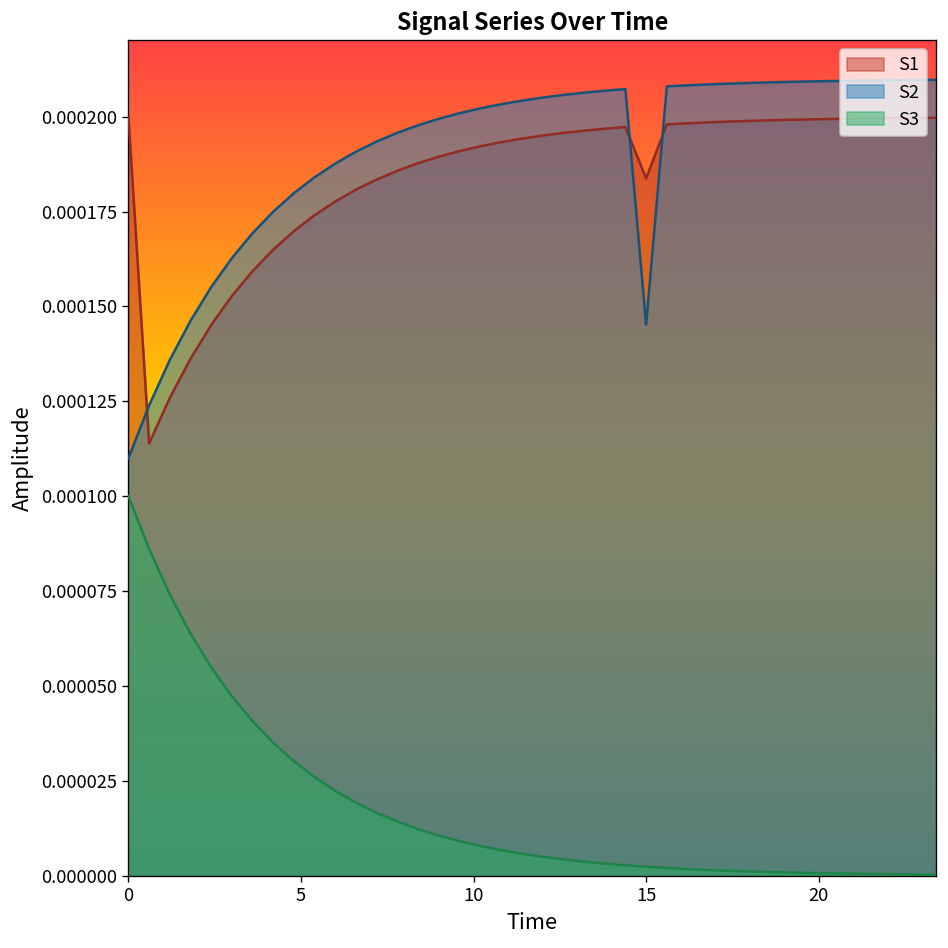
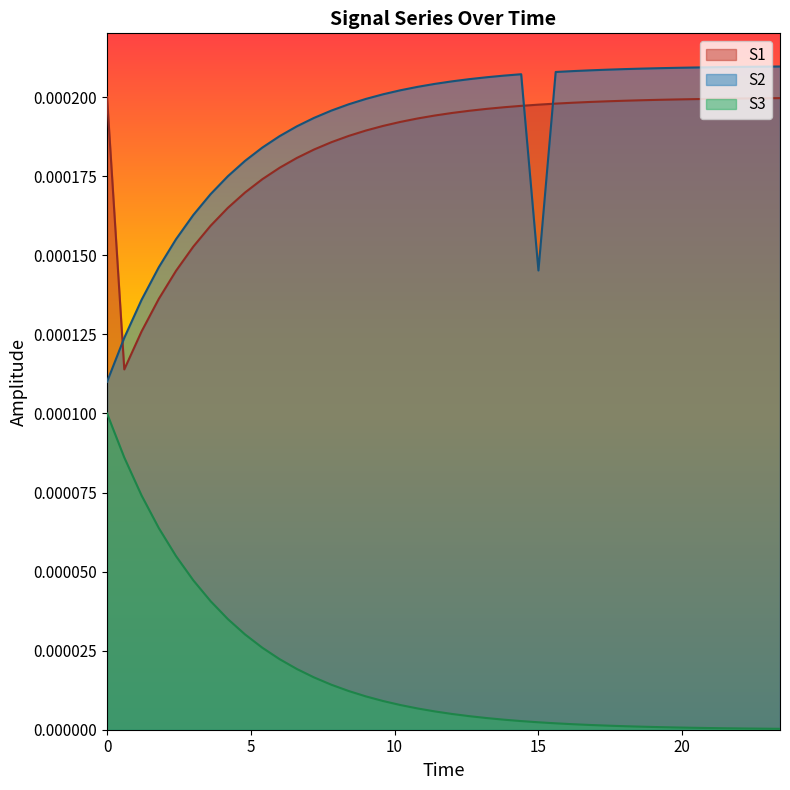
  {
    "S1": {
      "0": 0.000200,
-     "15": 0.000184
+     "15": 0.000198
    },
    "S2": {
      "0": 0.000110,
      "15": 0.000145
    },
    "S3": {
      "0": 0.000100,
      "15": 0.000002
    }
  }
